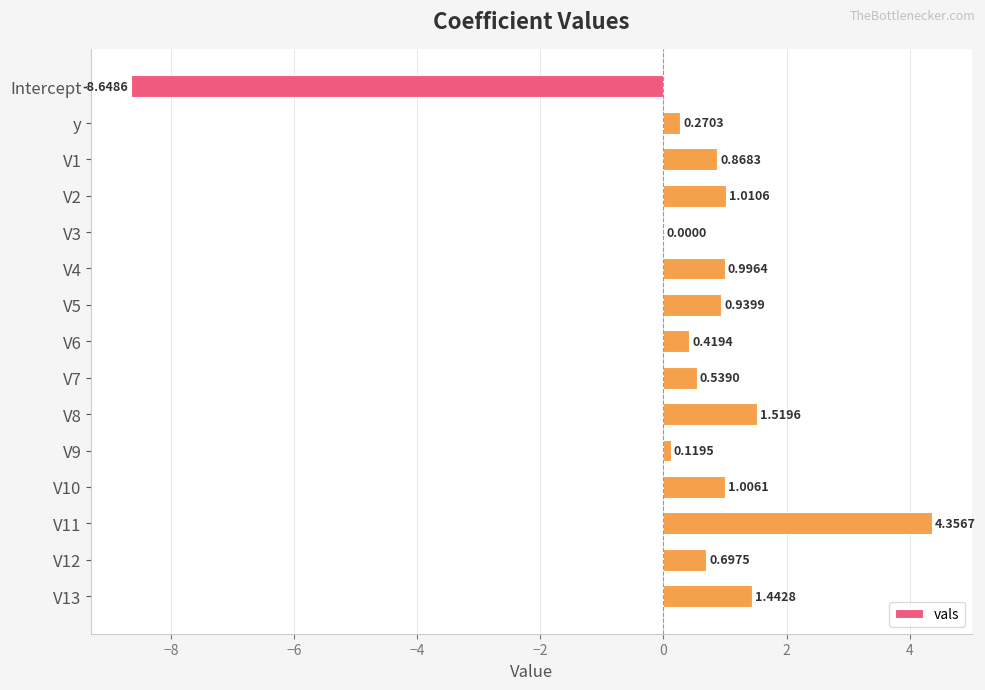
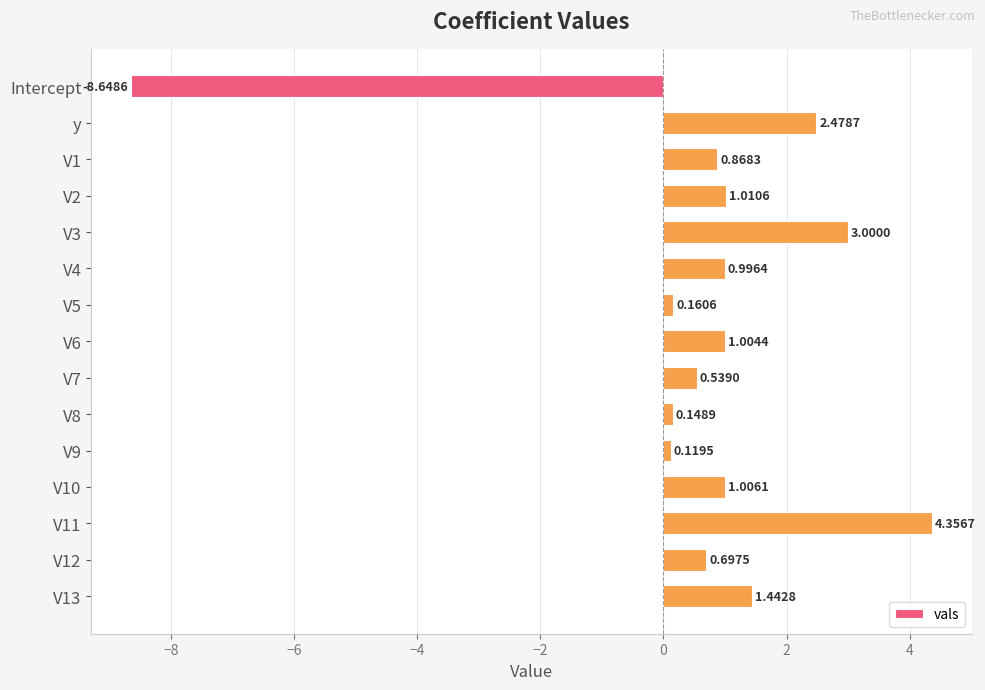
  {
    "Intercept": -8.6486,
-   "y": 0.2703,
+   "y": 2.4787,
    "V1": 0.8683,
    "V2": 1.0106,
-   "V3": 0.0000,
+   "V3": 3.0000,
    "V4": 0.9964,
-   "V5": 0.9399,
-   "V6": 0.4194,
+   "V5": 0.1606,
+   "V6": 1.0044,
    "V7": 0.5390,
-   "V8": 1.5196,
+   "V8": 0.1489,
    "V9": 0.1195,
    "V10": 1.0061,
    "V11": 4.3567,
    "V12": 0.6975,
    "V13": 1.4428
  }
